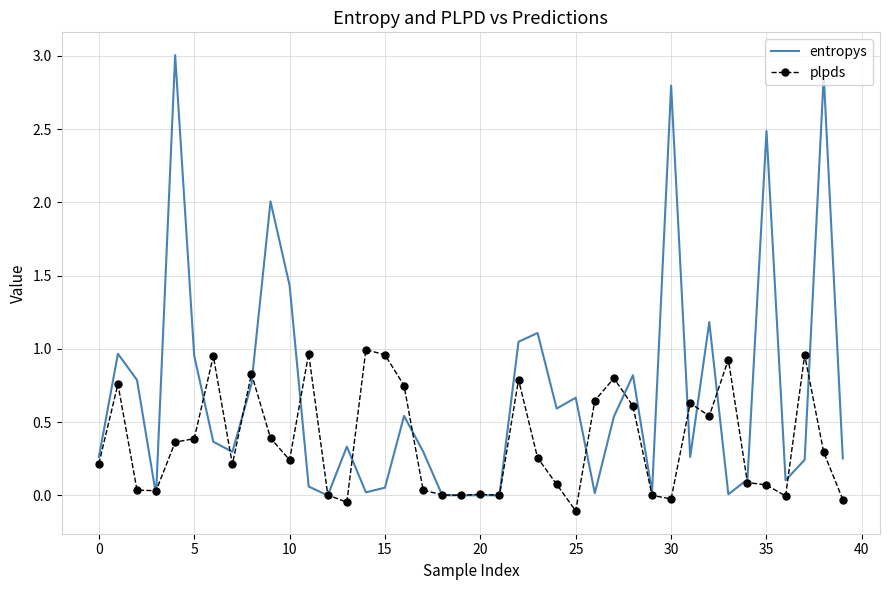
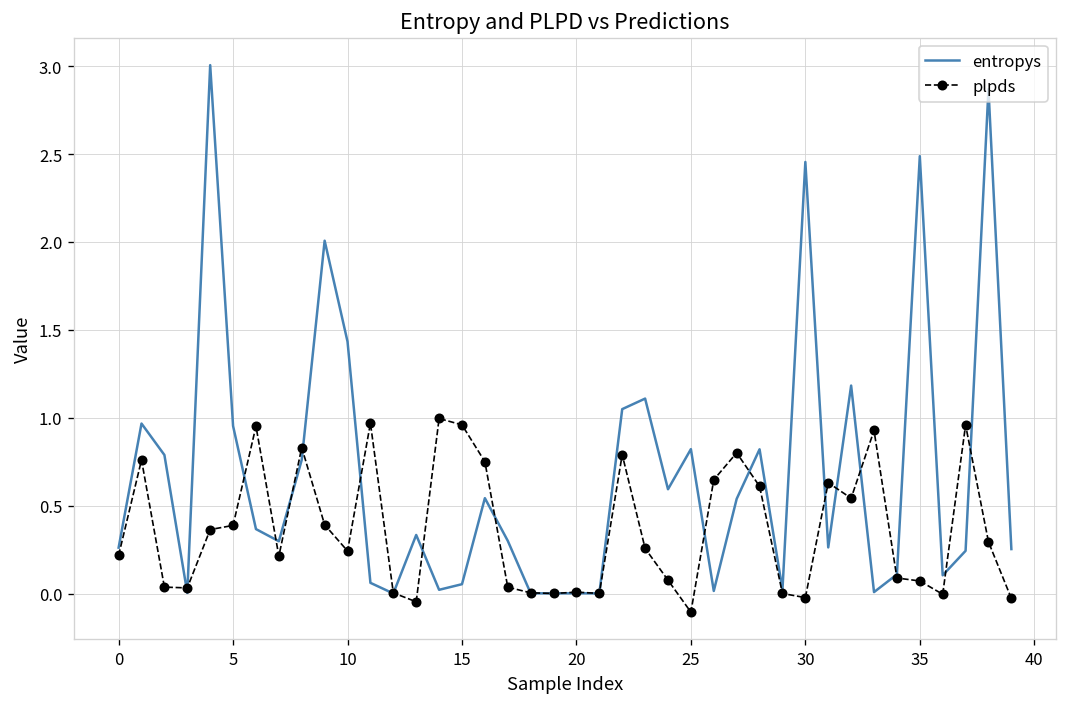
  {
    "entropys": {
      "0": 0.26,
      "5": 0.95,
      "10": 1.43,
      "15": 0.05,
-     "25": 0.67,
-     "30": 2.80,
+     "25": 0.82,
+     "30": 2.45,
      "35": 2.49
    },
    "plpds": {
      "0": 0.22,
      "5": 0.39,
      "10": 0.24,
      "15": 0.96,
      "25": -0.11,
      "30": -0.02,
      "35": 0.07
    }
  }
